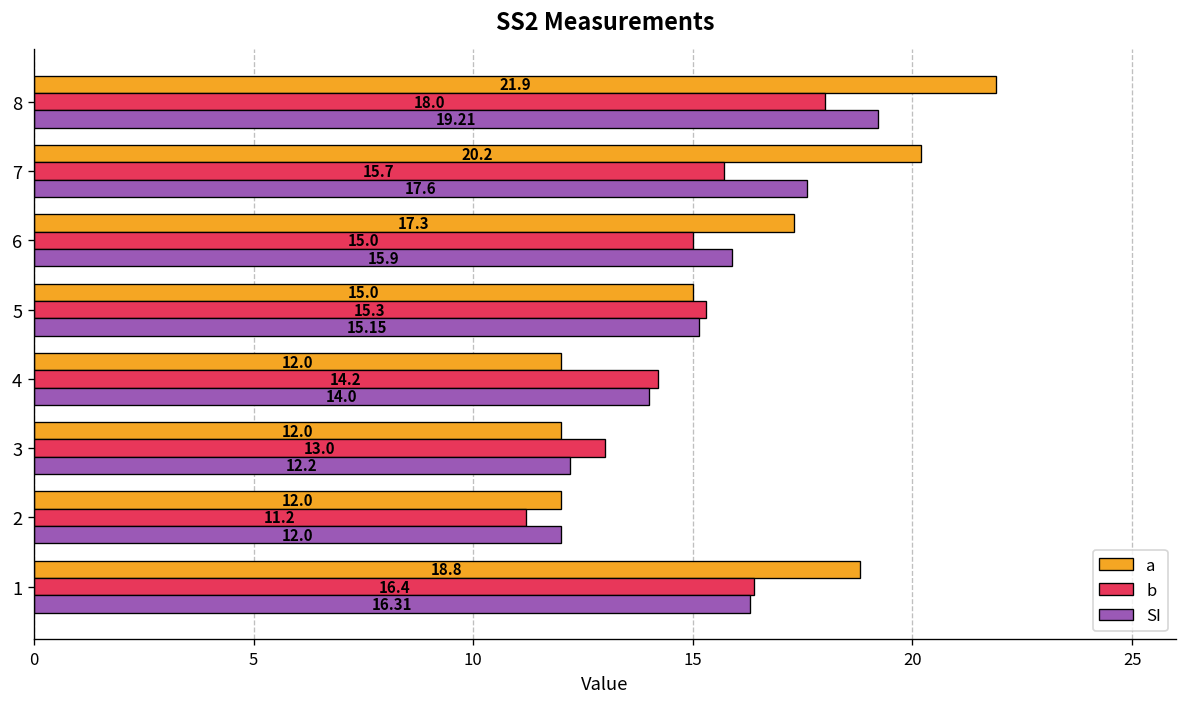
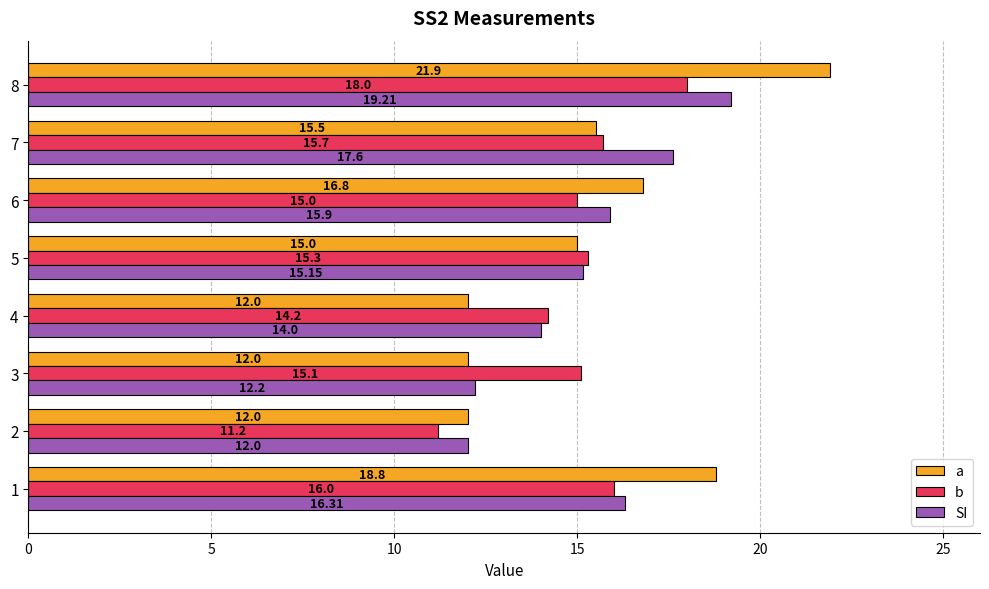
  {
    "a": {
      "8": 21.9,
-     "7": 20.2,
-     "6": 17.3,
+     "7": 15.5,
+     "6": 16.8,
      "5": 15.0,
      "4": 12.0,
      "3": 12.0,
      "2": 12.0,
      "1": 18.8
    },
    "b": {
      "8": 18.0,
      "7": 15.7,
      "6": 15.0,
      "5": 15.3,
      "4": 14.2,
-     "3": 13.0,
+     "3": 15.1,
      "2": 11.2,
-     "1": 16.4
+     "1": 16.0
    },
    "SI": {
      "8": 19.21,
      "7": 17.6,
      "6": 15.9,
      "5": 15.15,
      "4": 14.0,
      "3": 12.2,
      "2": 12.0,
      "1": 16.31
    }
  }
